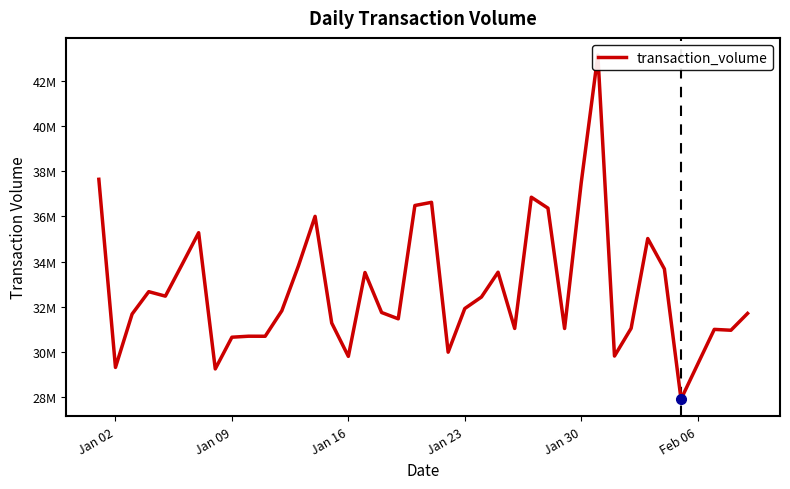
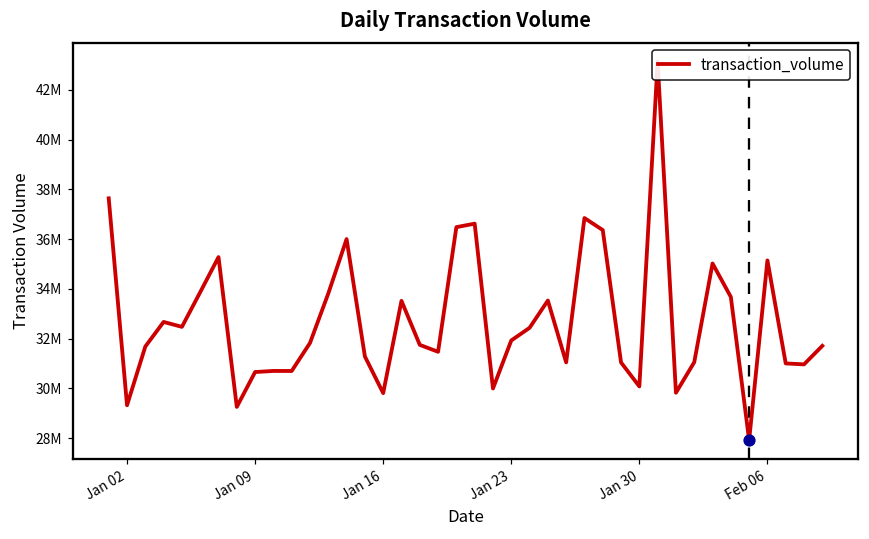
  {
    "transaction_volume": {
      "Jan 02": 29300000,
      "Jan 09": 30700000,
      "Jan 16": 29800000,
      "Jan 23": 31900000,
-     "Jan 30": 37500000,
-     "Feb 06": 29500000
+     "Jan 30": 30100000,
+     "Feb 06": 35100000
    }
  }
